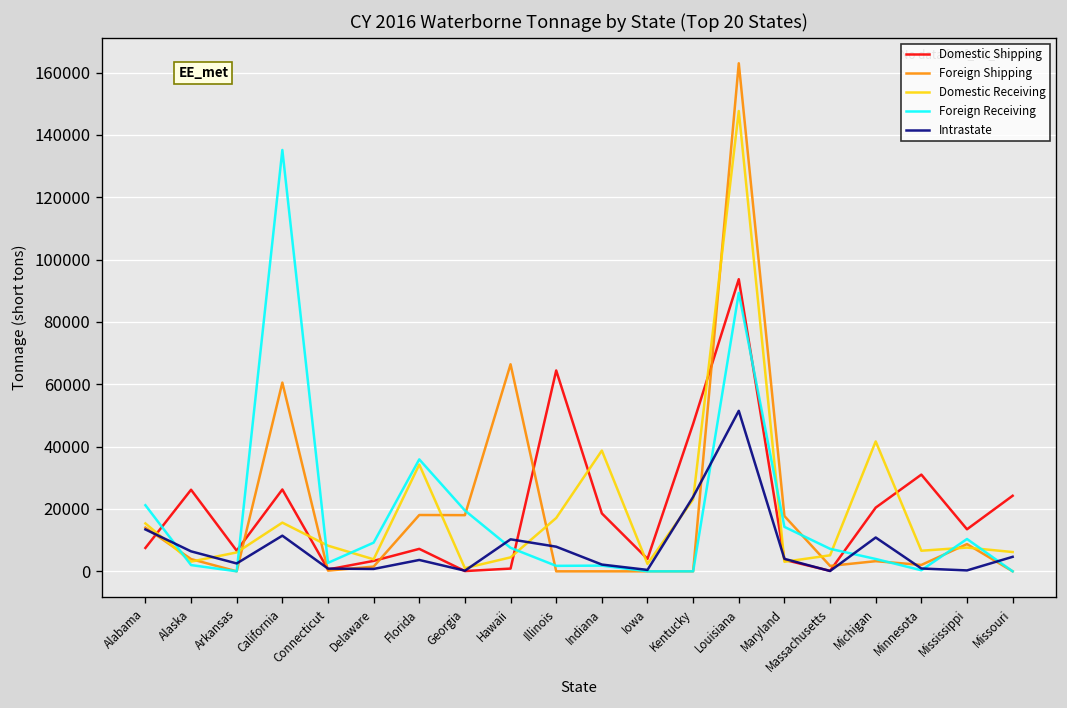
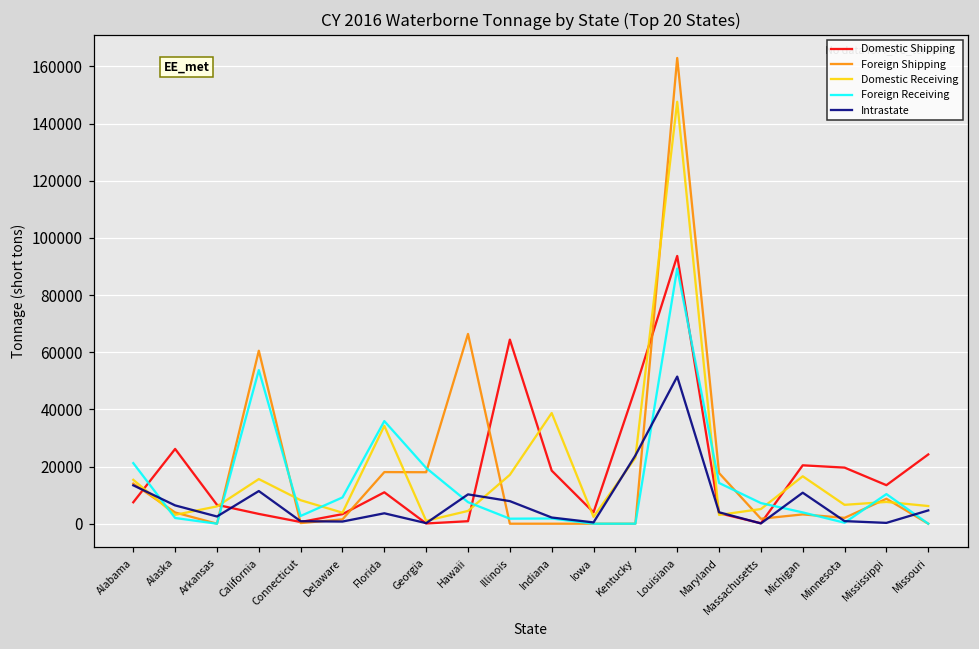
  {
    "Domestic Shipping": {
      "Alabama": 8000,
      "Alaska": 26000,
-     "California": 26000,
-     "Florida": 7000,
+     "California": 3000,
+     "Florida": 11000,
      "Hawaii": 1000,
      "Illinois": 64000,
      "Indiana": 19000,
      "Iowa": 4000,
      "Kentucky": 47000,
      "Louisiana": 94000,
      "Michigan": 20000,
-     "Minnesota": 31000,
+     "Minnesota": 20000,
      "Mississippi": 13000,
      "Missouri": 24000
    },
    "Foreign Shipping": {
      "California": 61000,
      "Florida": 18000,
      "Georgia": 18000,
      "Hawaii": 66000,
      "Illinois": 0,
      "Indiana": 0,
      "Louisiana": 163000,
      "Maryland": 18000,
      "Massachusetts": 2000,
      "Minnesota": 2000,
      "Mississippi": 9000
    },
    "Domestic Receiving": {
      "Alabama": 15000,
      "California": 16000,
      "Connecticut": 8000,
      "Florida": 34000,
      "Hawaii": 4000,
      "Illinois": 17000,
      "Indiana": 39000,
      "Iowa": 2000,
      "Louisiana": 148000,
      "Massachusetts": 5000,
-     "Michigan": 42000,
+     "Michigan": 17000,
      "Minnesota": 7000,
      "Mississippi": 8000,
      "Missouri": 6000
    },
    "Foreign Receiving": {
      "Alabama": 21000,
      "Alaska": 2000,
-     "California": 135000,
+     "California": 54000,
      "Connecticut": 3000,
      "Delaware": 9000,
      "Florida": 36000,
      "Georgia": 20000,
      "Hawaii": 8000,
      "Illinois": 2000,
      "Louisiana": 89000,
      "Maryland": 14000,
      "Massachusetts": 7000,
      "Mississippi": 10000
    },
    "Intrastate": {
      "Alaska": 6000,
      "Arkansas": 3000,
      "California": 11000,
      "Florida": 4000,
      "Hawaii": 10000,
      "Illinois": 8000,
      "Louisiana": 51000,
      "Michigan": 11000,
      "Mississippi": 0,
      "Missouri": 5000
    }
  }
